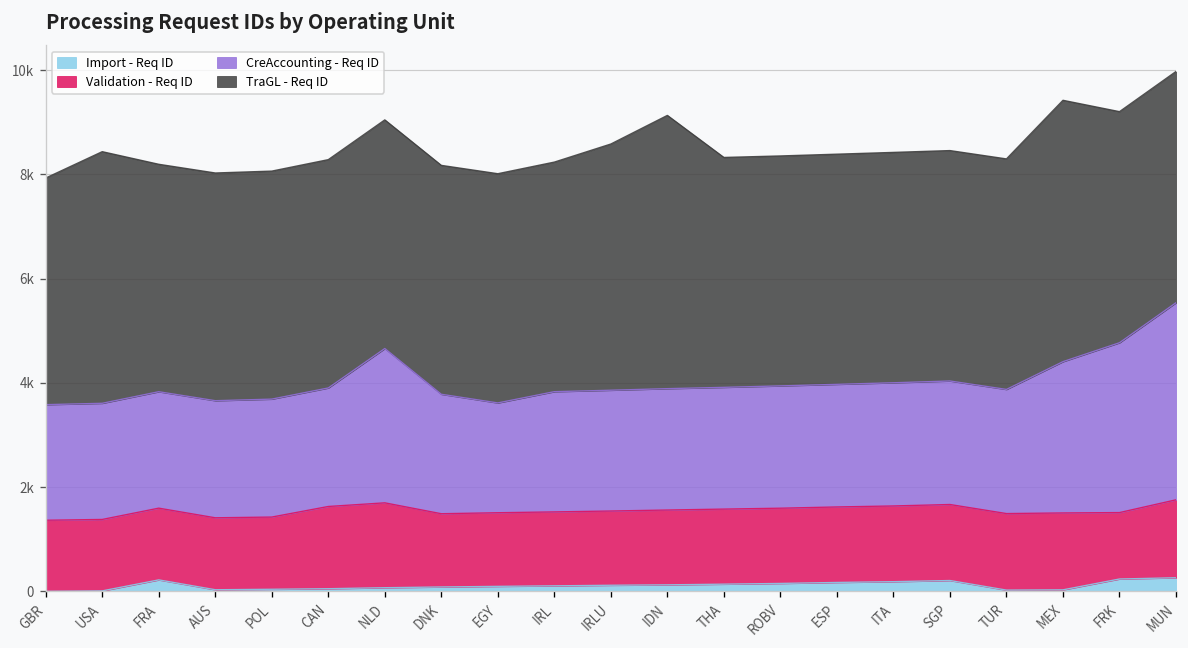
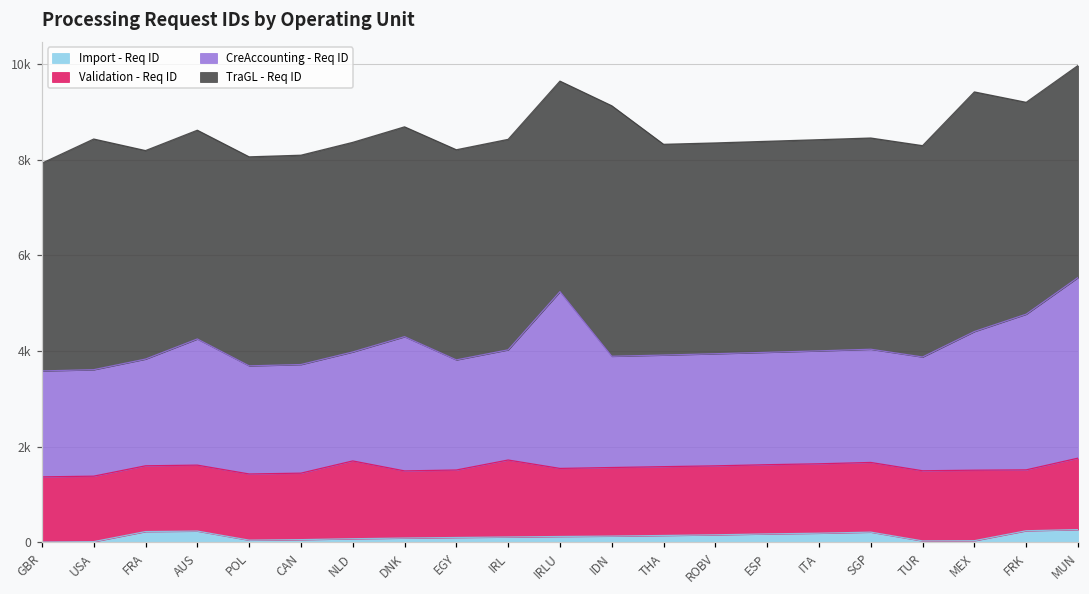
  {
    "Import - Req ID": {
      "GBR": 0,
      "USA": 0,
      "FRA": 200,
-     "AUS": 0,
+     "AUS": 200,
      "POL": 0,
      "CAN": 100,
      "NLD": 100,
      "DNK": 100,
      "EGY": 100,
      "IRL": 100,
      "IRLU": 100,
      "IDN": 100,
      "THA": 100,
      "ROBV": 200,
      "ESP": 200,
      "ITA": 200,
      "SGP": 200,
      "TUR": 0,
      "MEX": 0,
      "FRK": 200,
      "MUN": 300
    },
    "Validation - Req ID": {
      "GBR": 1400,
      "USA": 1400,
      "FRA": 1400,
      "AUS": 1400,
      "POL": 1400,
-     "CAN": 1600,
+     "CAN": 1400,
      "NLD": 1600,
      "DNK": 1400,
      "EGY": 1400,
-     "IRL": 1400,
+     "IRL": 1600,
      "IRLU": 1400,
      "IDN": 1400,
      "THA": 1400,
      "ROBV": 1400,
      "ESP": 1400,
      "ITA": 1500,
      "SGP": 1500,
      "TUR": 1500,
      "MEX": 1500,
      "FRK": 1300,
      "MUN": 1500
    },
    "CreAccounting - Req ID": {
      "GBR": 2200,
      "USA": 2200,
      "FRA": 2200,
-     "AUS": 2200,
+     "AUS": 2600,
      "POL": 2300,
      "CAN": 2300,
-     "NLD": 3000,
-     "DNK": 2300,
-     "EGY": 2100,
+     "NLD": 2300,
+     "DNK": 2800,
+     "EGY": 2300,
      "IRL": 2300,
-     "IRLU": 2300,
+     "IRLU": 3700,
      "IDN": 2300,
      "THA": 2300,
      "ROBV": 2300,
      "ESP": 2400,
      "ITA": 2400,
      "SGP": 2400,
      "TUR": 2400,
      "MEX": 2900,
      "FRK": 3300,
      "MUN": 3800
    },
    "TraGL - Req ID": {
      "GBR": 4300,
      "USA": 4800,
      "FRA": 4400,
      "AUS": 4400,
      "POL": 4400,
      "CAN": 4400,
      "NLD": 4400,
      "DNK": 4400,
      "EGY": 4400,
      "IRL": 4400,
-     "IRLU": 4700,
+     "IRLU": 4400,
      "IDN": 5200,
      "THA": 4400,
      "ROBV": 4400,
      "ESP": 4400,
      "ITA": 4400,
      "SGP": 4400,
      "TUR": 4400,
      "MEX": 5000,
      "FRK": 4400,
      "MUN": 4400
    }
  }
